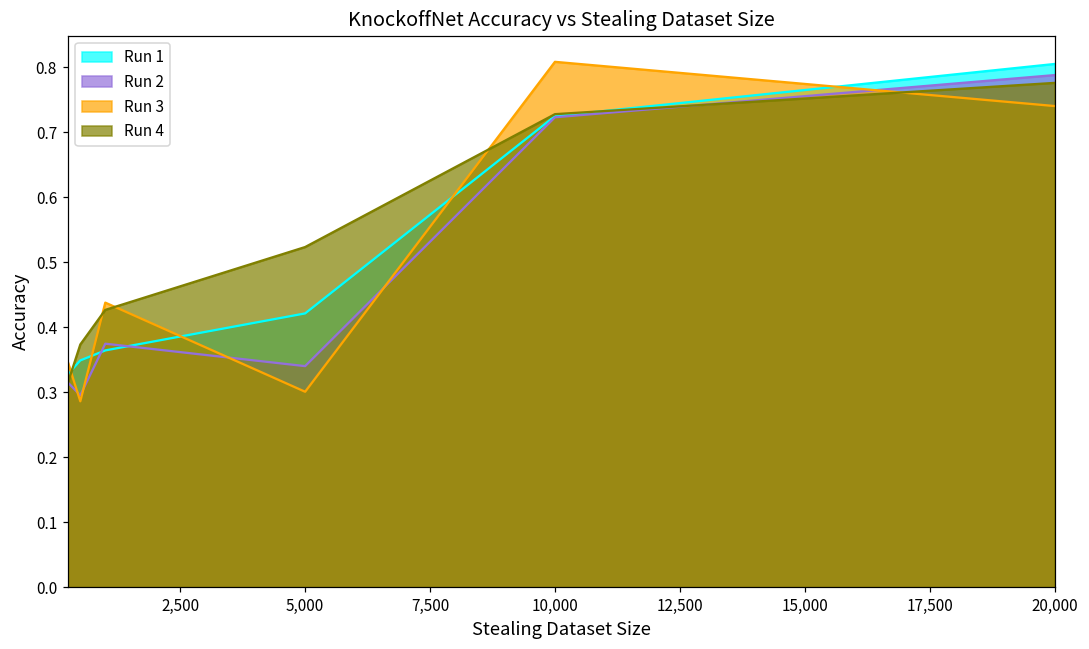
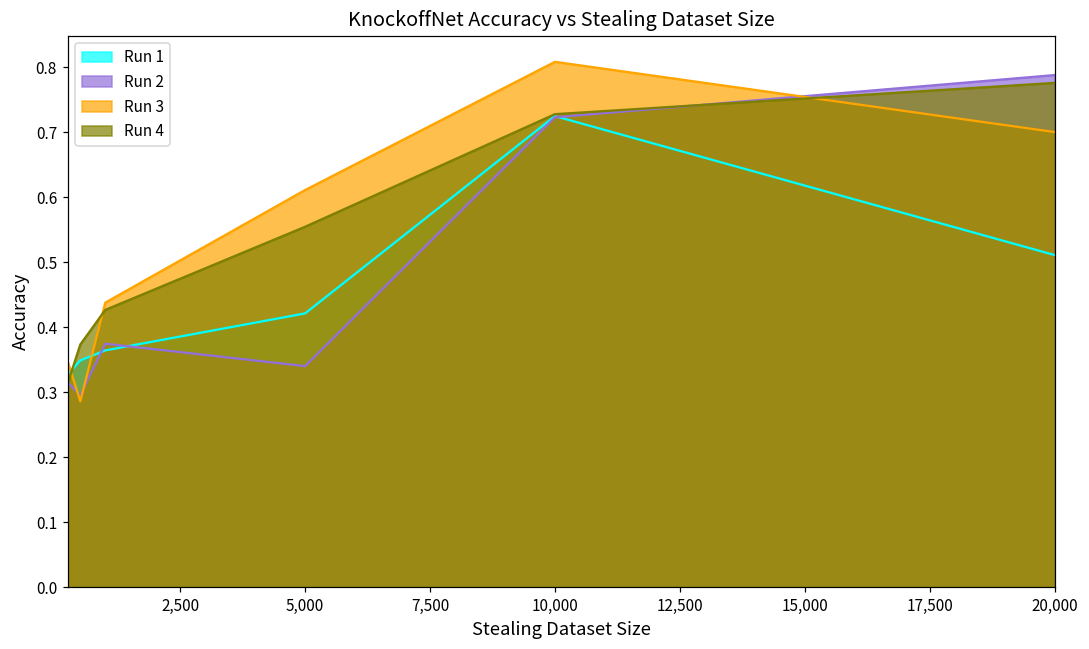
  {
    "Run 1": {
      "5,000": 0.42,
-     "20,000": 0.80
+     "20,000": 0.51
    },
    "Run 2": {
      "5,000": 0.34,
      "20,000": 0.79
    },
    "Run 3": {
-     "5,000": 0.30,
+     "5,000": 0.61,
      "10,000": 0.81,
-     "20,000": 0.74
+     "20,000": 0.70
    },
    "Run 4": {
-     "5,000": 0.52,
+     "5,000": 0.55,
      "20,000": 0.78
    }
  }
